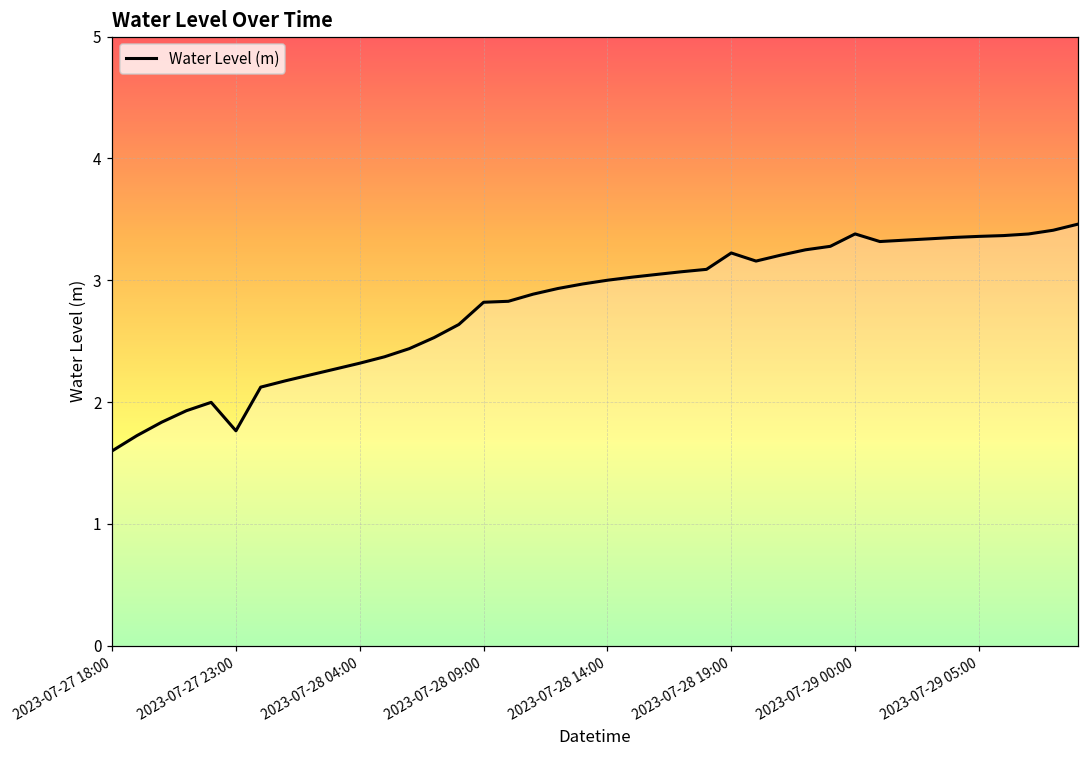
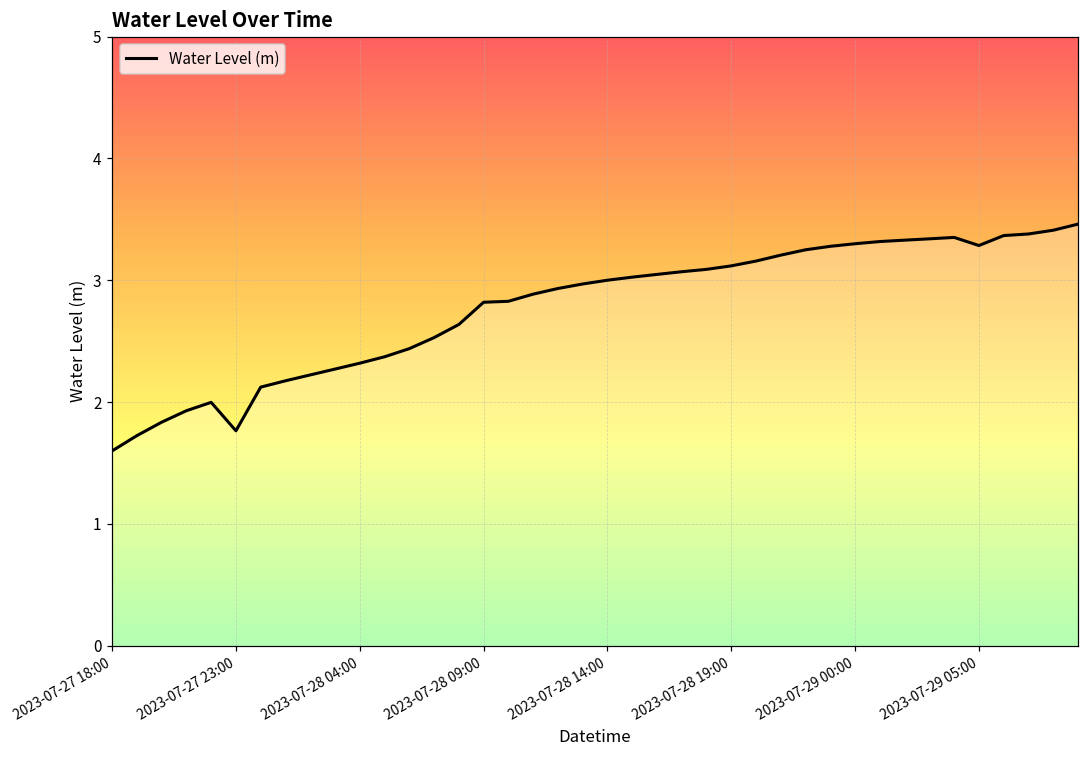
  {
    "2023-07-27 18:00": 1.60,
    "2023-07-27 23:00": 1.76,
    "2023-07-28 04:00": 2.32,
    "2023-07-28 09:00": 2.82,
    "2023-07-28 14:00": 3.00,
-   "2023-07-28 19:00": 3.22,
-   "2023-07-29 00:00": 3.38,
-   "2023-07-29 05:00": 3.36
+   "2023-07-28 19:00": 3.12,
+   "2023-07-29 00:00": 3.30,
+   "2023-07-29 05:00": 3.29
  }
